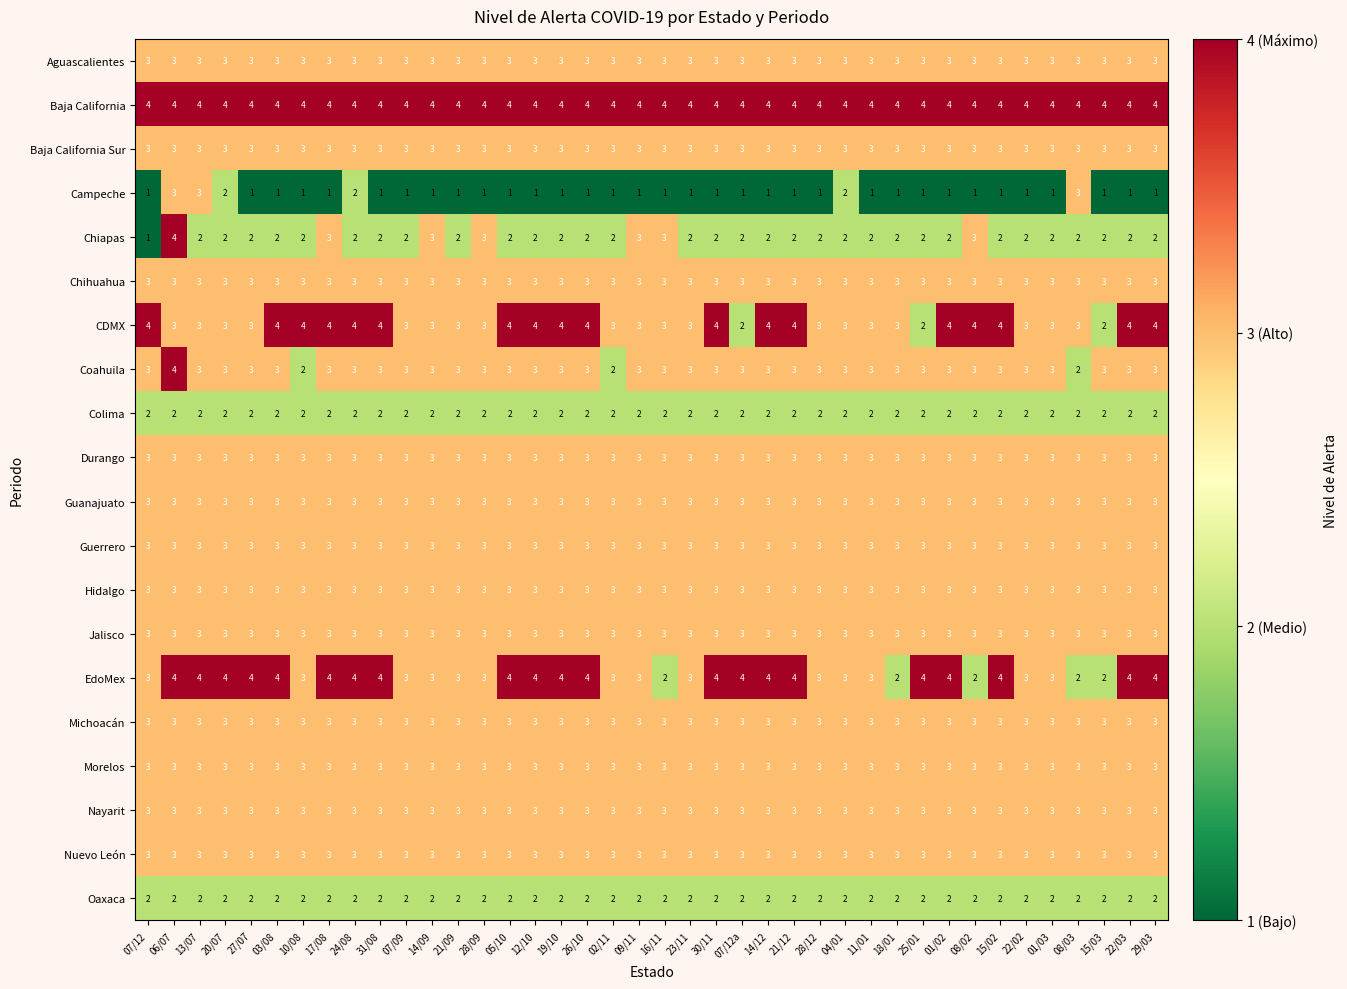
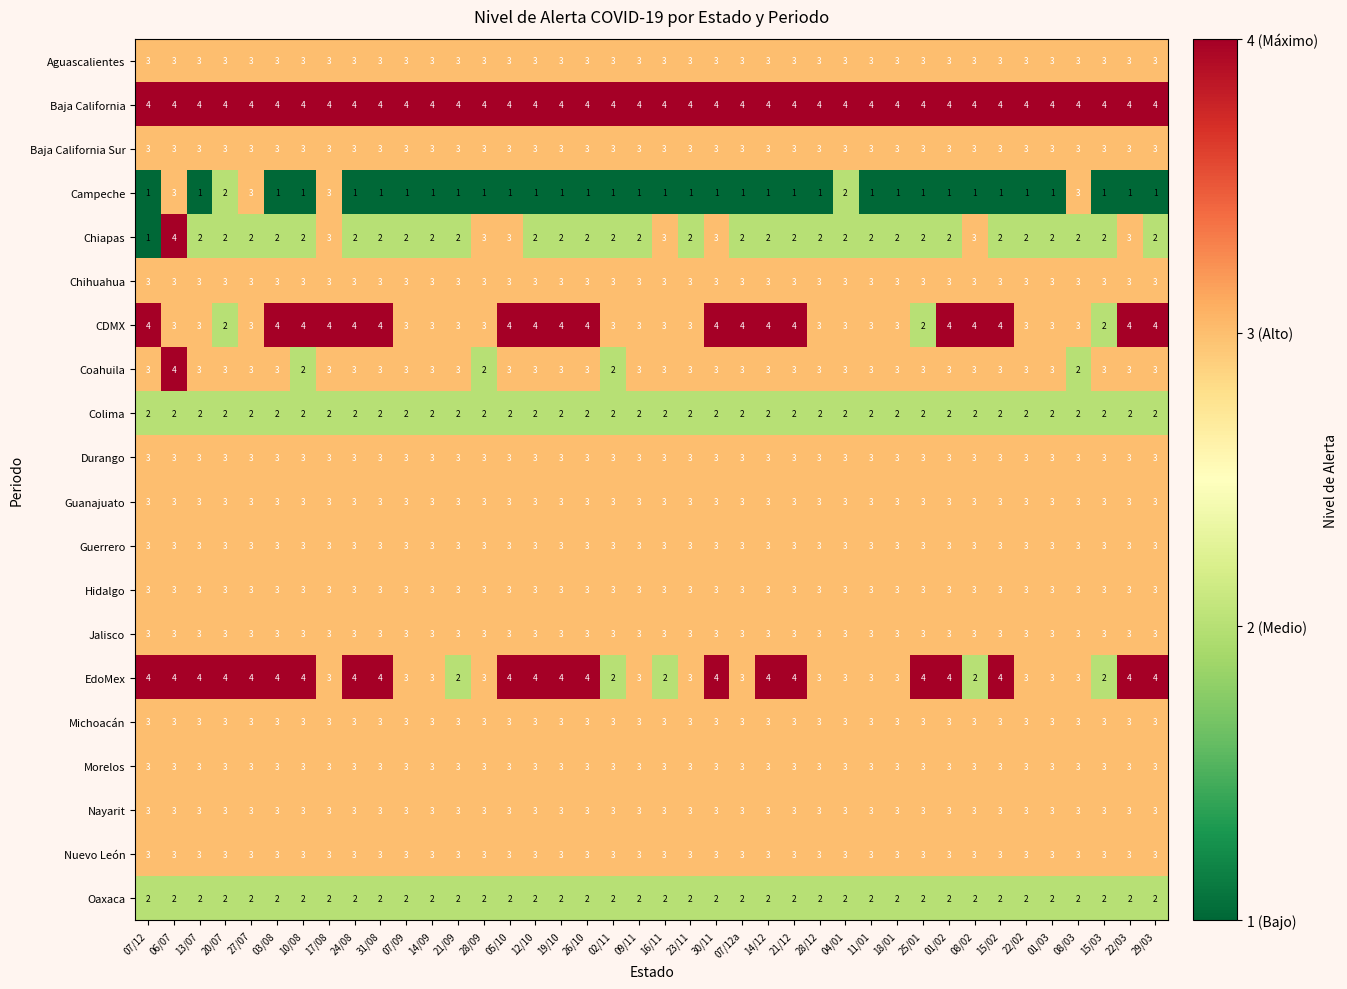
  {
    "Campeche": {
      "07/12": 1,
      "06/07": 3,
-     "13/07": 3,
+     "13/07": 1,
      "20/07": 2,
-     "27/07": 1,
+     "27/07": 3,
      "03/08": 1,
      "10/08": 1,
-     "17/08": 1,
-     "24/08": 2,
+     "17/08": 3,
+     "24/08": 1,
      "31/08": 1,
      "07/09": 1,
      "14/09": 1,
      "21/09": 1,
      "28/09": 1,
      "05/10": 1,
      "12/10": 1,
      "19/10": 1,
      "26/10": 1,
      "02/11": 1,
      "09/11": 1,
      "16/11": 1,
      "23/11": 1,
      "30/11": 1,
      "07/12a": 1,
      "14/12": 1,
      "21/12": 1,
      "28/12": 1,
      "04/01": 2,
      "11/01": 1,
      "18/01": 1,
      "25/01": 1,
      "01/02": 1,
      "08/02": 1,
      "15/02": 1,
      "22/02": 1,
      "01/03": 1,
      "08/03": 3,
      "15/03": 1,
      "22/03": 1,
      "29/03": 1
    },
    "Chiapas": {
      "07/12": 1,
      "06/07": 4,
      "13/07": 2,
      "20/07": 2,
      "27/07": 2,
      "03/08": 2,
      "10/08": 2,
      "17/08": 3,
      "24/08": 2,
      "31/08": 2,
      "07/09": 2,
-     "14/09": 3,
+     "14/09": 2,
      "21/09": 2,
      "28/09": 3,
-     "05/10": 2,
+     "05/10": 3,
      "12/10": 2,
      "19/10": 2,
      "26/10": 2,
      "02/11": 2,
-     "09/11": 3,
+     "09/11": 2,
      "16/11": 3,
      "23/11": 2,
-     "30/11": 2,
+     "30/11": 3,
      "07/12a": 2,
      "14/12": 2,
      "21/12": 2,
      "28/12": 2,
      "04/01": 2,
      "11/01": 2,
      "18/01": 2,
      "25/01": 2,
      "01/02": 2,
      "08/02": 3,
      "15/02": 2,
      "22/02": 2,
      "01/03": 2,
      "08/03": 2,
      "15/03": 2,
-     "22/03": 2,
+     "22/03": 3,
      "29/03": 2
    },
    "CDMX": {
      "07/12": 4,
      "06/07": 3,
      "13/07": 3,
-     "20/07": 3,
+     "20/07": 2,
      "27/07": 3,
      "03/08": 4,
      "10/08": 4,
      "17/08": 4,
      "24/08": 4,
      "31/08": 4,
      "07/09": 3,
      "14/09": 3,
      "21/09": 3,
      "28/09": 3,
      "05/10": 4,
      "12/10": 4,
      "19/10": 4,
      "26/10": 4,
      "02/11": 3,
      "09/11": 3,
      "16/11": 3,
      "23/11": 3,
      "30/11": 4,
-     "07/12a": 2,
+     "07/12a": 4,
      "14/12": 4,
      "21/12": 4,
      "28/12": 3,
      "04/01": 3,
      "11/01": 3,
      "18/01": 3,
      "25/01": 2,
      "01/02": 4,
      "08/02": 4,
      "15/02": 4,
      "22/02": 3,
      "01/03": 3,
      "08/03": 3,
      "15/03": 2,
      "22/03": 4,
      "29/03": 4
    },
    "Coahuila": {
      "07/12": 3,
      "06/07": 4,
      "13/07": 3,
      "20/07": 3,
      "27/07": 3,
      "03/08": 3,
      "10/08": 2,
      "17/08": 3,
      "24/08": 3,
      "31/08": 3,
      "07/09": 3,
      "14/09": 3,
      "21/09": 3,
-     "28/09": 3,
+     "28/09": 2,
      "05/10": 3,
      "12/10": 3,
      "19/10": 3,
      "26/10": 3,
      "02/11": 2,
      "09/11": 3,
      "16/11": 3,
      "23/11": 3,
      "30/11": 3,
      "07/12a": 3,
      "14/12": 3,
      "21/12": 3,
      "28/12": 3,
      "04/01": 3,
      "11/01": 3,
      "18/01": 3,
      "25/01": 3,
      "01/02": 3,
      "08/02": 3,
      "15/02": 3,
      "22/02": 3,
      "01/03": 3,
      "08/03": 2,
      "15/03": 3,
      "22/03": 3,
      "29/03": 3
    },
    "EdoMex": {
-     "07/12": 3,
+     "07/12": 4,
      "06/07": 4,
      "13/07": 4,
      "20/07": 4,
      "27/07": 4,
      "03/08": 4,
-     "10/08": 3,
-     "17/08": 4,
+     "10/08": 4,
+     "17/08": 3,
      "24/08": 4,
      "31/08": 4,
      "07/09": 3,
      "14/09": 3,
-     "21/09": 3,
+     "21/09": 2,
      "28/09": 3,
      "05/10": 4,
      "12/10": 4,
      "19/10": 4,
      "26/10": 4,
-     "02/11": 3,
+     "02/11": 2,
      "09/11": 3,
      "16/11": 2,
      "23/11": 3,
      "30/11": 4,
-     "07/12a": 4,
+     "07/12a": 3,
      "14/12": 4,
      "21/12": 4,
      "28/12": 3,
      "04/01": 3,
      "11/01": 3,
-     "18/01": 2,
+     "18/01": 3,
      "25/01": 4,
      "01/02": 4,
      "08/02": 2,
      "15/02": 4,
      "22/02": 3,
      "01/03": 3,
-     "08/03": 2,
+     "08/03": 3,
      "15/03": 2,
      "22/03": 4,
      "29/03": 4
    }
  }
